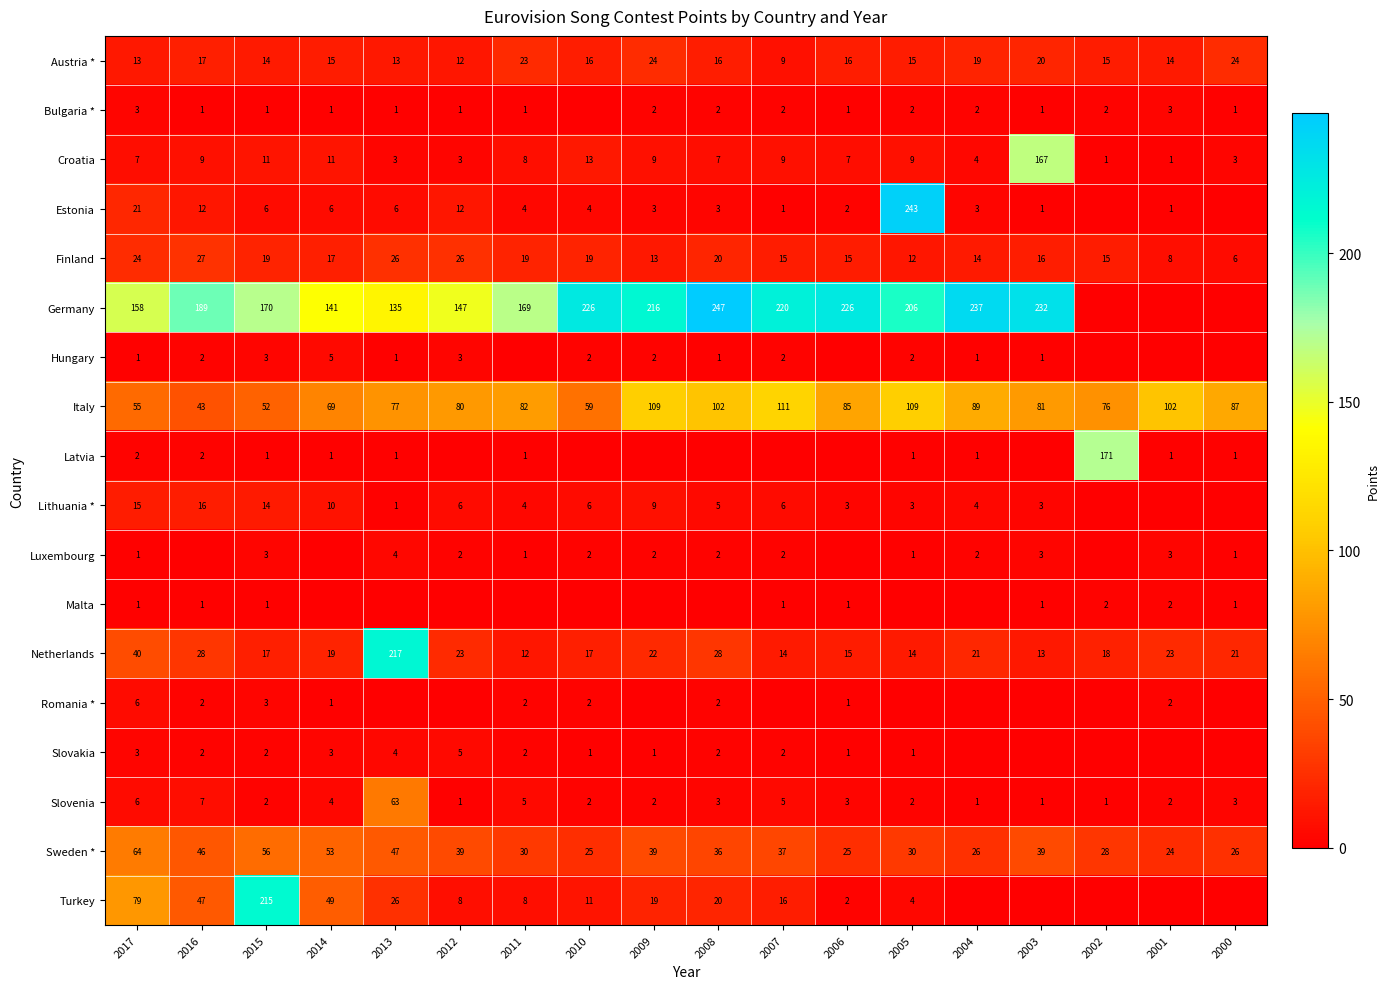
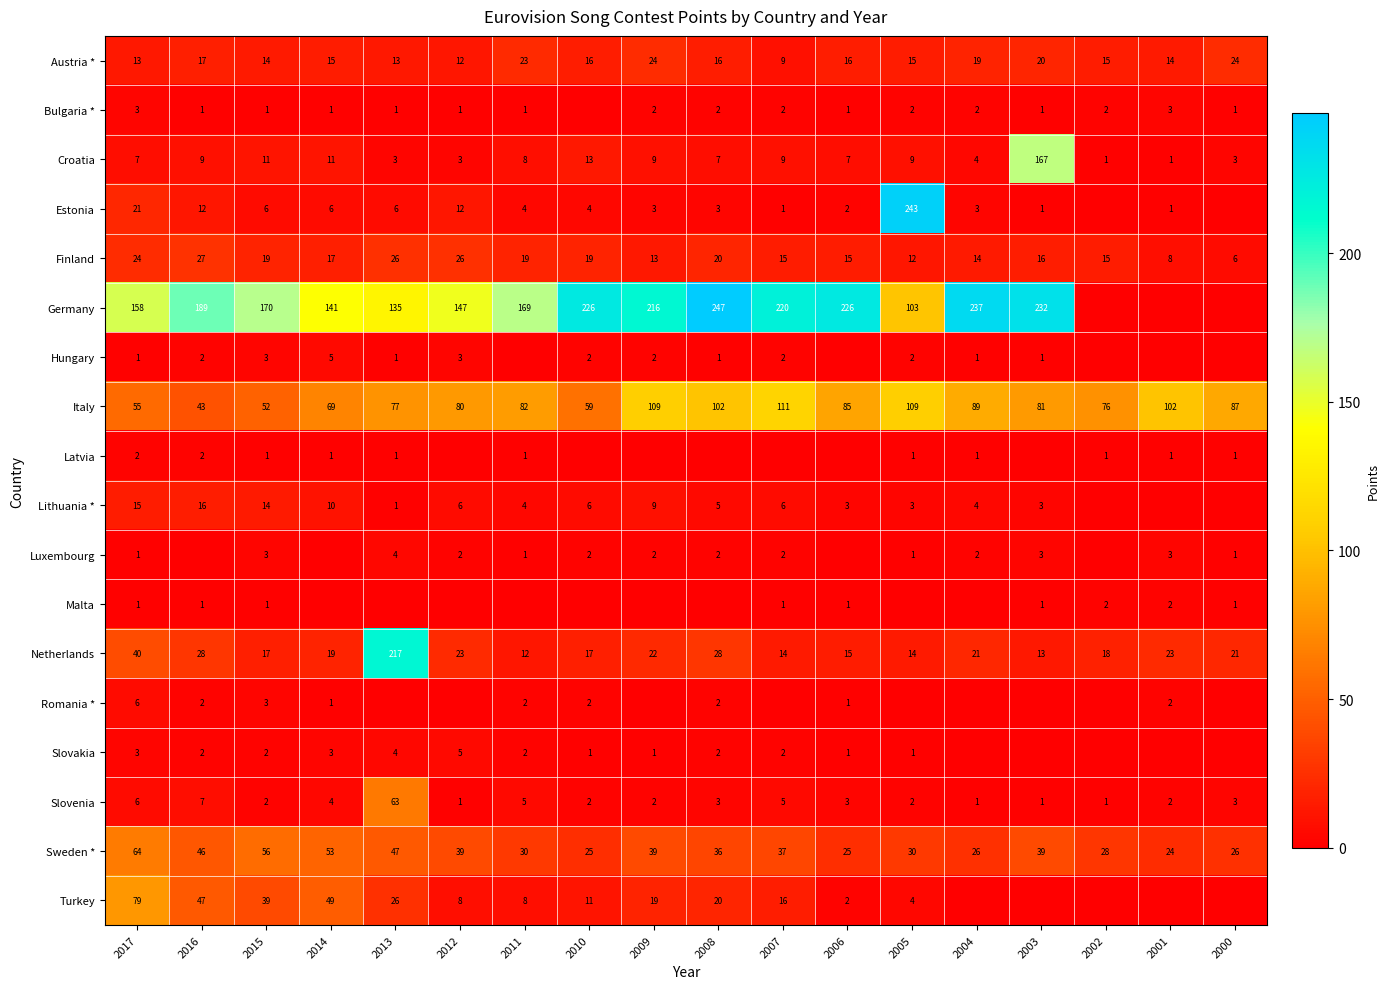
  {
    "Germany": {
      "2017": 158,
      "2016": 189,
      "2015": 170,
      "2014": 141,
      "2013": 135,
      "2012": 147,
      "2011": 169,
      "2010": 226,
      "2009": 216,
      "2008": 247,
      "2007": 220,
      "2006": 226,
-     "2005": 206,
+     "2005": 103,
      "2004": 237,
      "2003": 232
    },
    "Latvia": {
      "2017": 2,
      "2016": 2,
      "2015": 1,
      "2014": 1,
      "2013": 1,
      "2011": 1,
      "2005": 1,
      "2004": 1,
-     "2002": 171,
+     "2002": 1,
      "2001": 1,
      "2000": 1
    },
    "Turkey": {
      "2017": 79,
      "2016": 47,
-     "2015": 215,
+     "2015": 39,
      "2014": 49,
      "2013": 26,
      "2012": 8,
      "2011": 8,
      "2010": 11,
      "2009": 19,
      "2008": 20,
      "2007": 16,
      "2006": 2,
      "2005": 4
    }
  }
